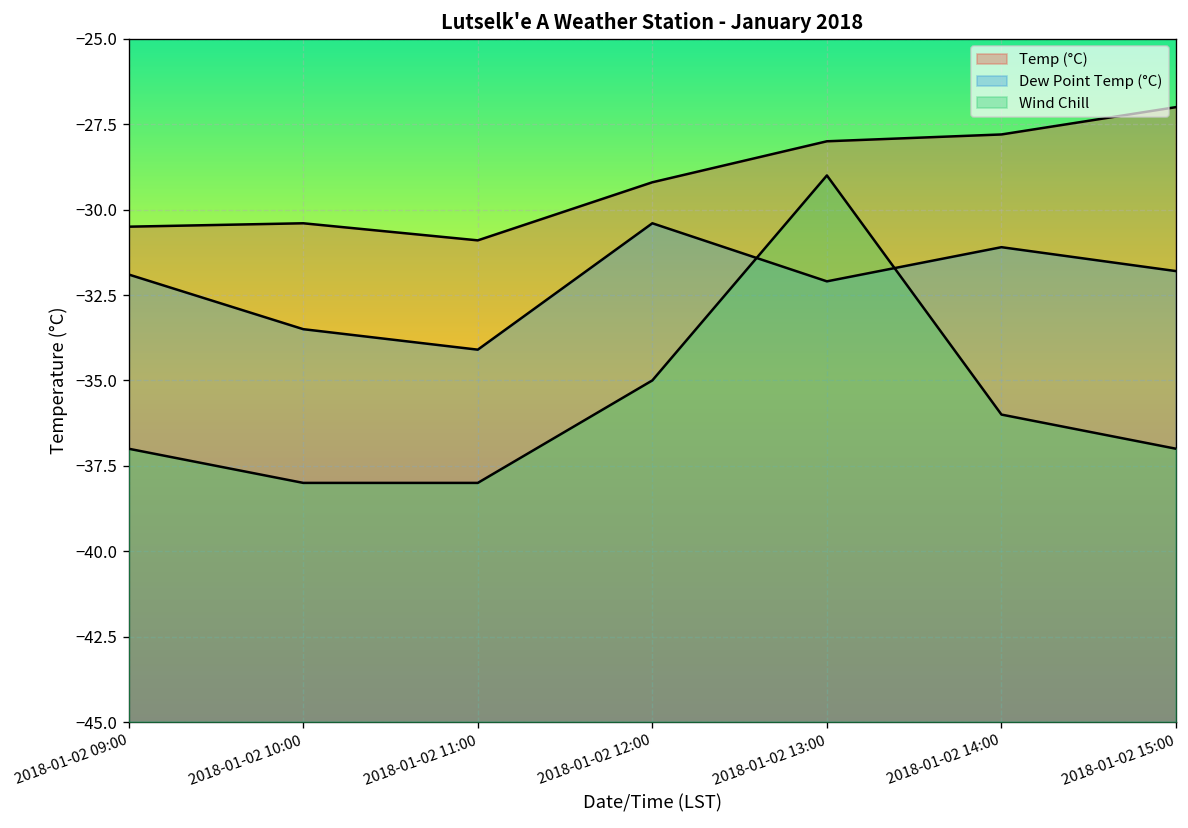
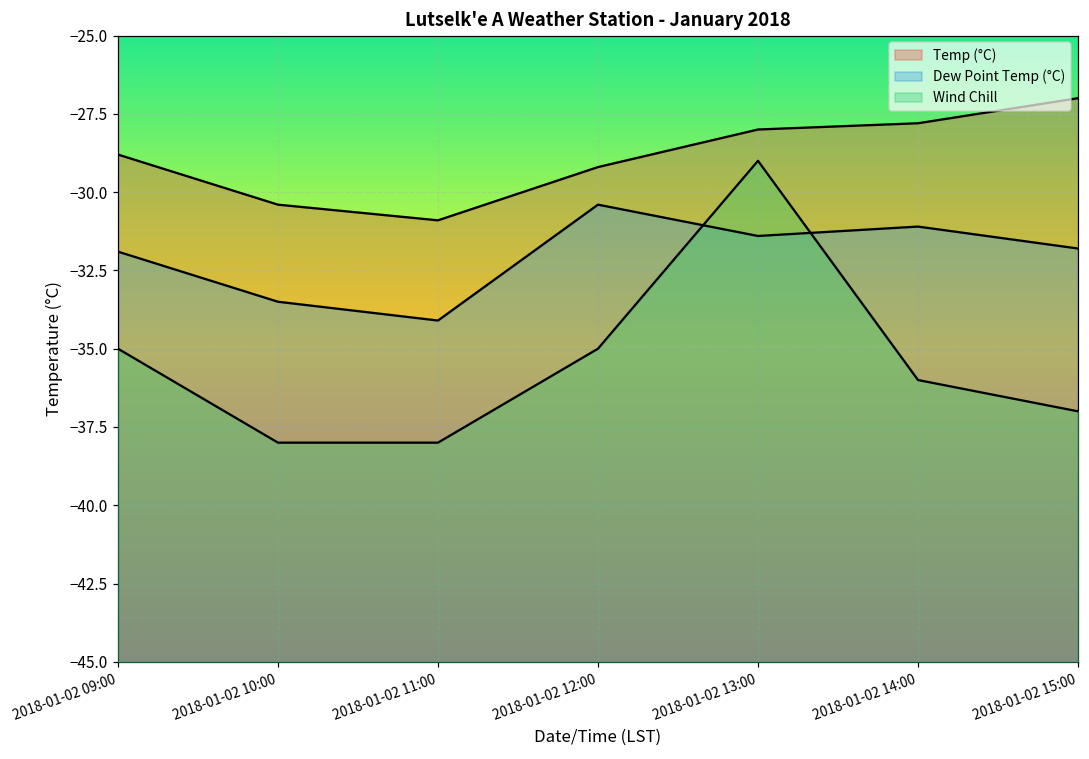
  {
    "Temp (°C)": {
-     "2018-01-02 09:00": -30.5,
+     "2018-01-02 09:00": -28.8,
      "2018-01-02 10:00": -30.4,
      "2018-01-02 11:00": -30.9,
      "2018-01-02 12:00": -29.2,
      "2018-01-02 13:00": -28.0,
      "2018-01-02 14:00": -27.8,
      "2018-01-02 15:00": -27.0
    },
    "Dew Point Temp (°C)": {
      "2018-01-02 09:00": -31.9,
      "2018-01-02 10:00": -33.5,
      "2018-01-02 11:00": -34.1,
      "2018-01-02 12:00": -30.4,
-     "2018-01-02 13:00": -32.1,
+     "2018-01-02 13:00": -31.4,
      "2018-01-02 14:00": -31.1,
      "2018-01-02 15:00": -31.8
    },
    "Wind Chill": {
-     "2018-01-02 09:00": -37,
+     "2018-01-02 09:00": -35,
      "2018-01-02 10:00": -38,
      "2018-01-02 11:00": -38,
      "2018-01-02 12:00": -35,
      "2018-01-02 13:00": -29,
      "2018-01-02 14:00": -36,
      "2018-01-02 15:00": -37
    }
  }
